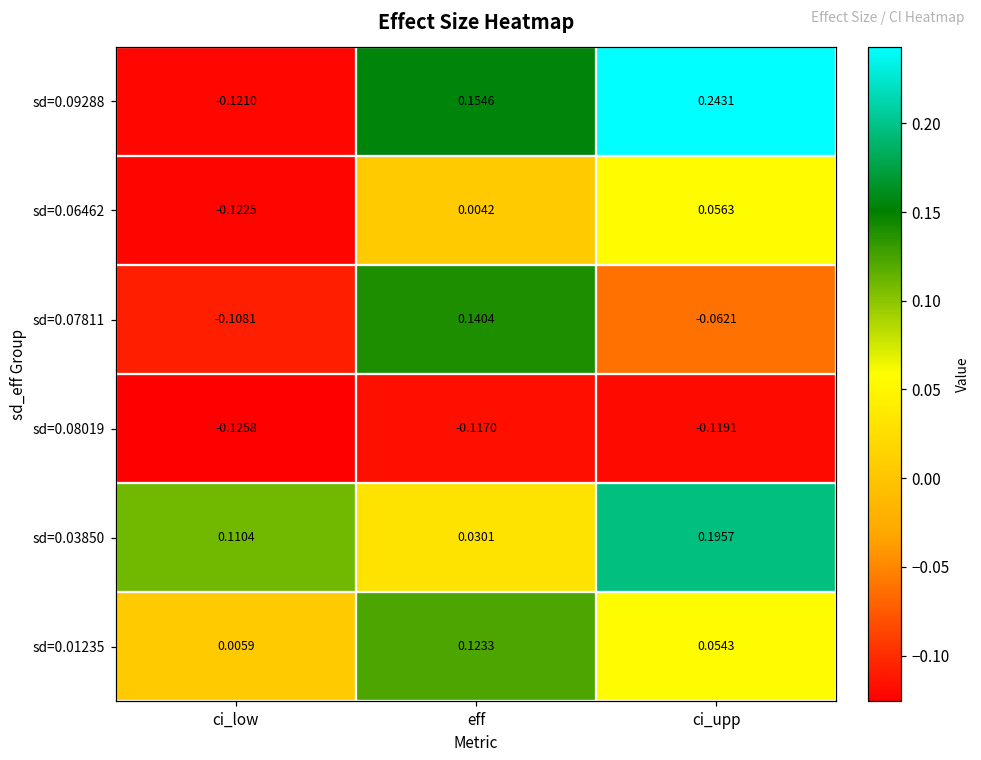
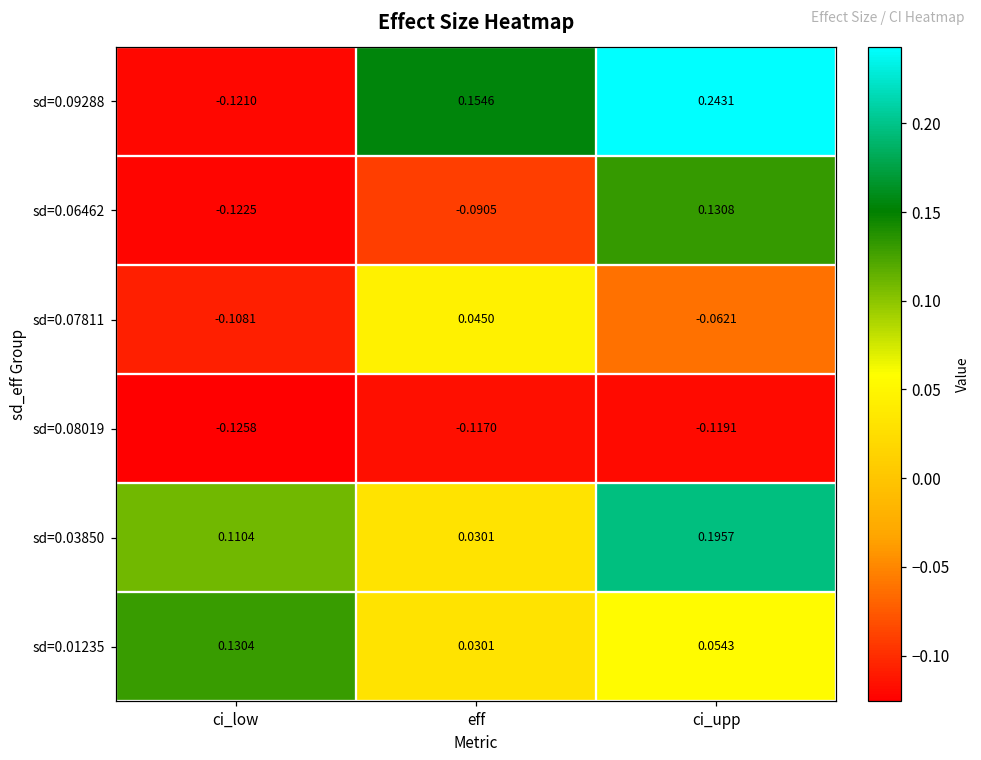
  {
    "sd=0.09288": {
      "ci_low": -0.1210,
      "eff": 0.1546,
      "ci_upp": 0.2431
    },
    "sd=0.06462": {
      "ci_low": -0.1225,
-     "eff": 0.0042,
-     "ci_upp": 0.0563
+     "eff": -0.0905,
+     "ci_upp": 0.1308
    },
    "sd=0.07811": {
      "ci_low": -0.1081,
-     "eff": 0.1404,
+     "eff": 0.0450,
      "ci_upp": -0.0621
    },
    "sd=0.08019": {
      "ci_low": -0.1258,
      "eff": -0.1170,
      "ci_upp": -0.1191
    },
    "sd=0.03850": {
      "ci_low": 0.1104,
      "eff": 0.0301,
      "ci_upp": 0.1957
    },
    "sd=0.01235": {
-     "ci_low": 0.0059,
-     "eff": 0.1233,
+     "ci_low": 0.1304,
+     "eff": 0.0301,
      "ci_upp": 0.0543
    }
  }
